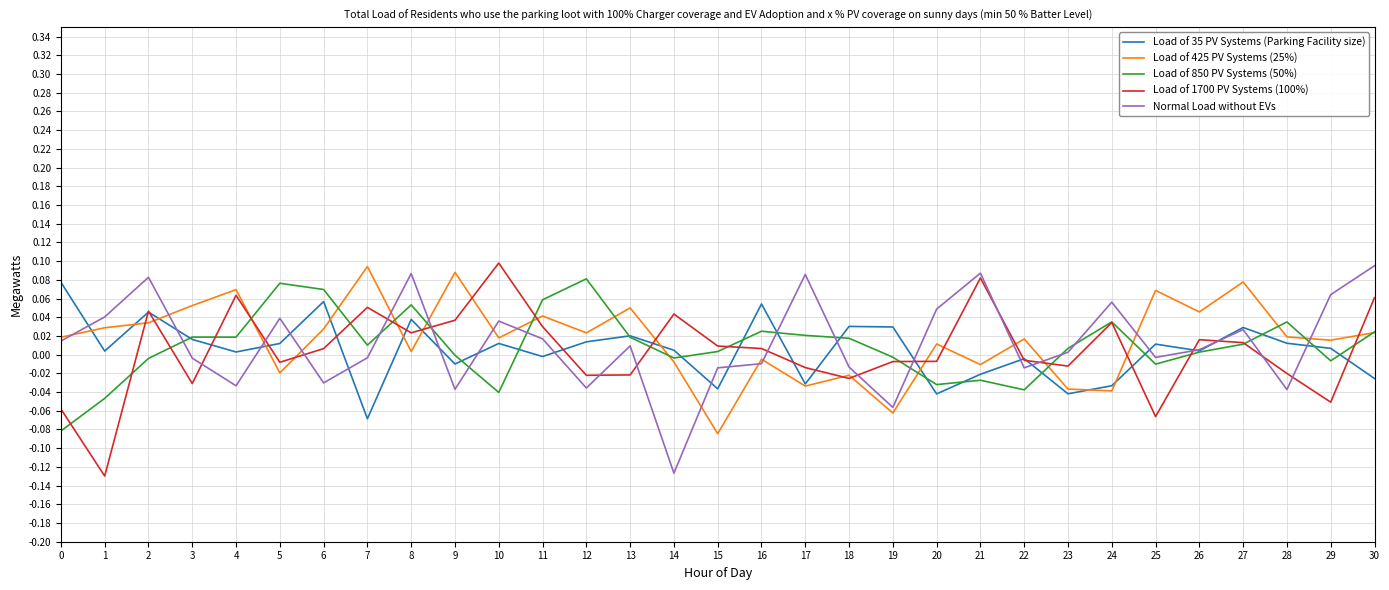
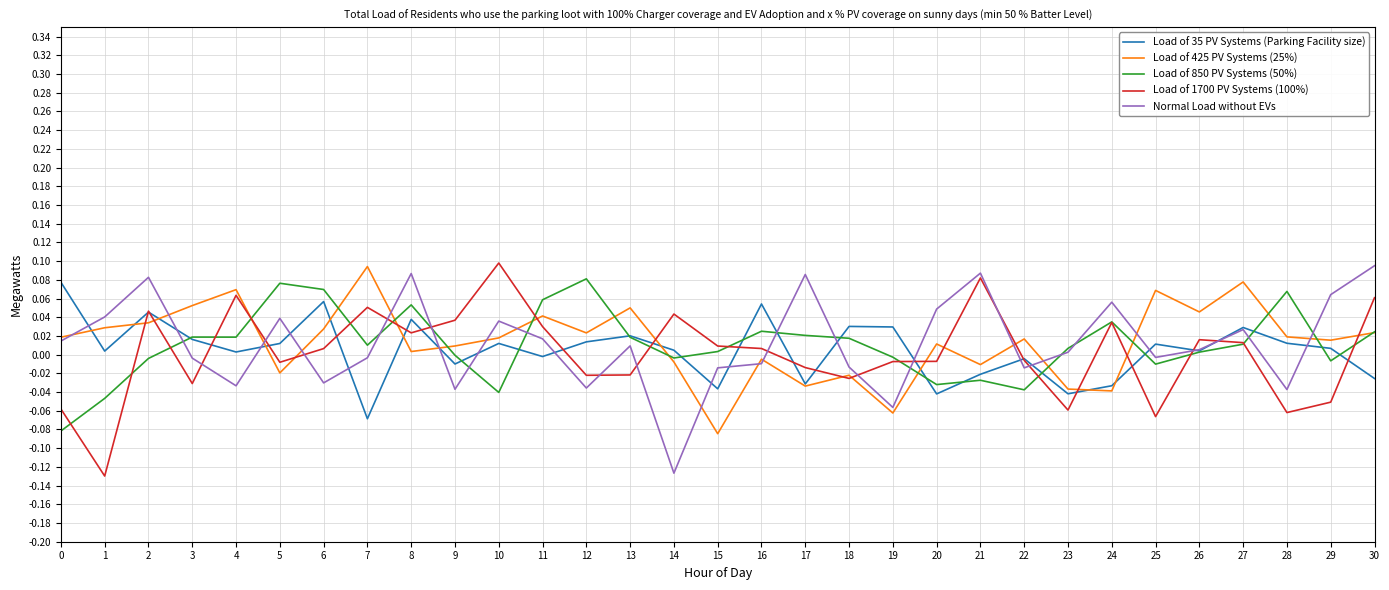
  {
    "Load of 35 PV Systems (Parking Facility size)": {
      "0": 0.08,
      "1": 0.00,
      "4": 0.00,
      "5": 0.01,
      "6": 0.06,
      "7": -0.07,
      "8": 0.04,
      "9": -0.01,
      "10": 0.01,
      "11": 0.00,
      "12": 0.01,
      "14": 0.00,
      "15": -0.04,
      "16": 0.05,
      "18": 0.03,
      "19": 0.03,
      "20": -0.04,
      "21": -0.02,
      "23": -0.04,
      "24": -0.03,
      "25": 0.01,
      "28": 0.01,
      "29": 0.01,
      "30": -0.03
    },
    "Load of 425 PV Systems (25%)": {
      "0": 0.02,
      "1": 0.03,
      "2": 0.03,
      "3": 0.05,
      "4": 0.07,
      "5": -0.02,
      "6": 0.03,
      "7": 0.09,
      "8": 0.00,
-     "9": 0.09,
+     "9": 0.01,
      "10": 0.02,
      "11": 0.04,
      "12": 0.02,
      "13": 0.05,
      "14": -0.01,
      "15": -0.08,
      "16": 0.00,
      "18": -0.02,
      "19": -0.06,
      "20": 0.01,
      "21": -0.01,
      "22": 0.02,
      "23": -0.04,
      "24": -0.04,
      "25": 0.07,
      "26": 0.05,
      "27": 0.08,
      "28": 0.02,
      "29": 0.02
    },
    "Load of 850 PV Systems (50%)": {
      "0": -0.08,
      "1": -0.05,
      "2": 0.00,
      "4": 0.02,
      "5": 0.08,
      "6": 0.07,
      "7": 0.01,
      "8": 0.05,
      "9": 0.00,
      "10": -0.04,
      "11": 0.06,
      "12": 0.08,
      "14": 0.00,
      "15": 0.00,
      "16": 0.03,
      "17": 0.02,
      "18": 0.02,
      "19": 0.00,
      "20": -0.03,
      "21": -0.03,
      "22": -0.04,
      "23": 0.01,
      "25": -0.01,
-     "28": 0.03,
+     "28": 0.07,
      "29": -0.01
    },
    "Load of 1700 PV Systems (100%)": {
      "0": -0.06,
      "1": -0.13,
      "3": -0.03,
      "4": 0.06,
      "5": -0.01,
      "6": 0.01,
      "7": 0.05,
      "8": 0.02,
      "9": 0.04,
      "10": 0.10,
      "11": 0.03,
      "12": -0.02,
      "13": -0.02,
      "14": 0.04,
      "15": 0.01,
      "16": 0.01,
      "17": -0.01,
      "18": -0.03,
      "19": -0.01,
      "20": -0.01,
      "21": 0.08,
-     "23": -0.01,
+     "23": -0.06,
      "25": -0.07,
      "26": 0.02,
-     "28": -0.02,
+     "28": -0.06,
      "29": -0.05,
      "30": 0.06
    },
    "Normal Load without EVs": {
      "0": 0.01,
      "1": 0.04,
      "2": 0.08,
      "3": 0.00,
      "4": -0.03,
      "5": 0.04,
      "6": -0.03,
      "7": 0.00,
      "8": 0.09,
      "9": -0.04,
      "10": 0.04,
      "11": 0.02,
      "12": -0.04,
      "13": 0.01,
      "14": -0.13,
      "15": -0.01,
      "16": -0.01,
      "17": 0.09,
      "18": -0.01,
      "19": -0.06,
      "20": 0.05,
      "21": 0.09,
      "22": -0.01,
      "23": 0.00,
      "24": 0.06,
      "25": 0.00,
      "28": -0.04,
      "29": 0.06,
      "30": 0.10
    }
  }
